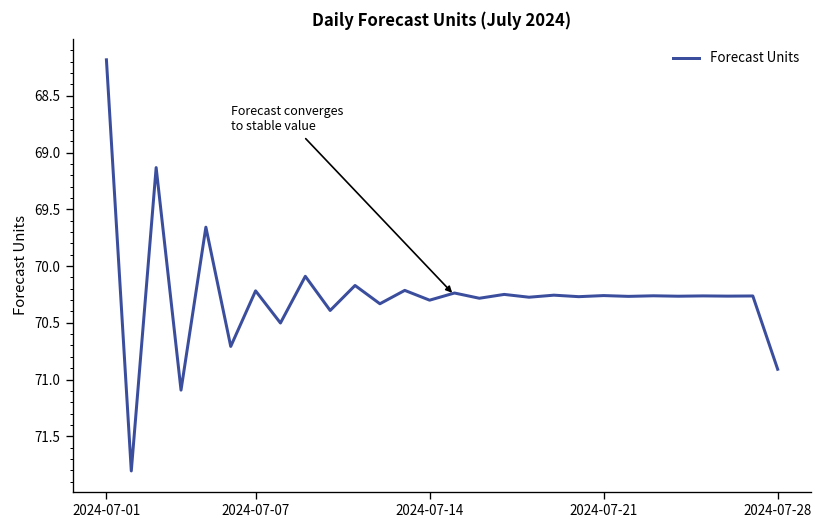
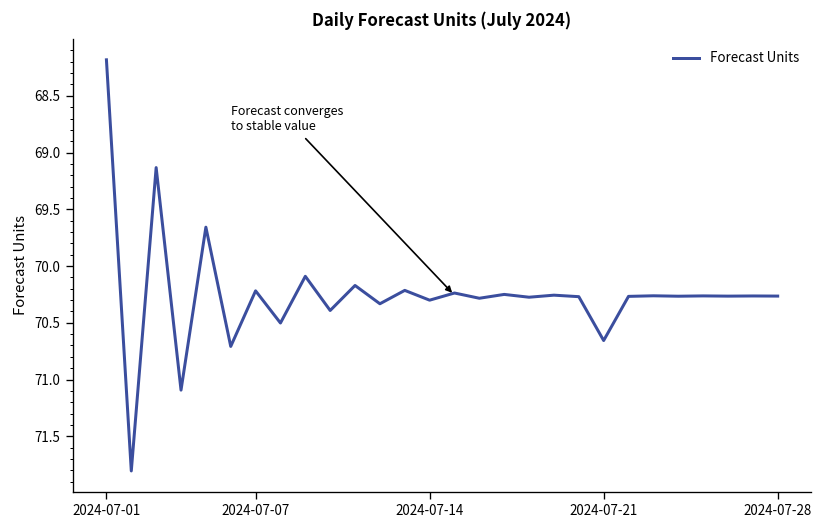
  {
    "2024-07-01": 68.2,
    "2024-07-07": 70.2,
    "2024-07-14": 70.3,
-   "2024-07-21": 70.3,
-   "2024-07-28": 70.9
+   "2024-07-21": 70.7,
+   "2024-07-28": 70.3
  }
